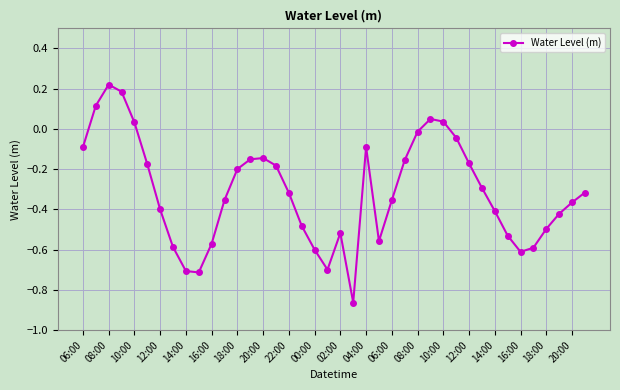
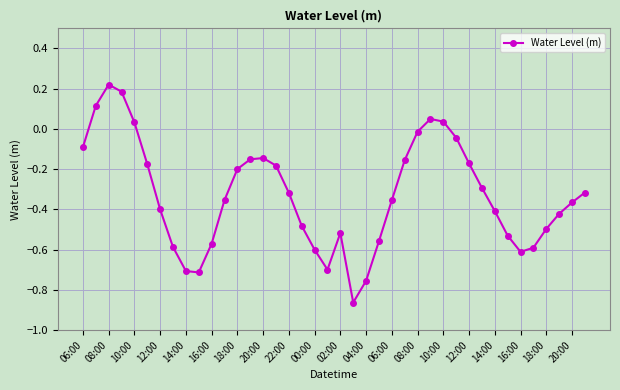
  {
    "22:00": -0.32,
    "00:00": -0.60,
    "02:00": -0.52,
-   "04:00": -0.09
+   "04:00": -0.75
  }
